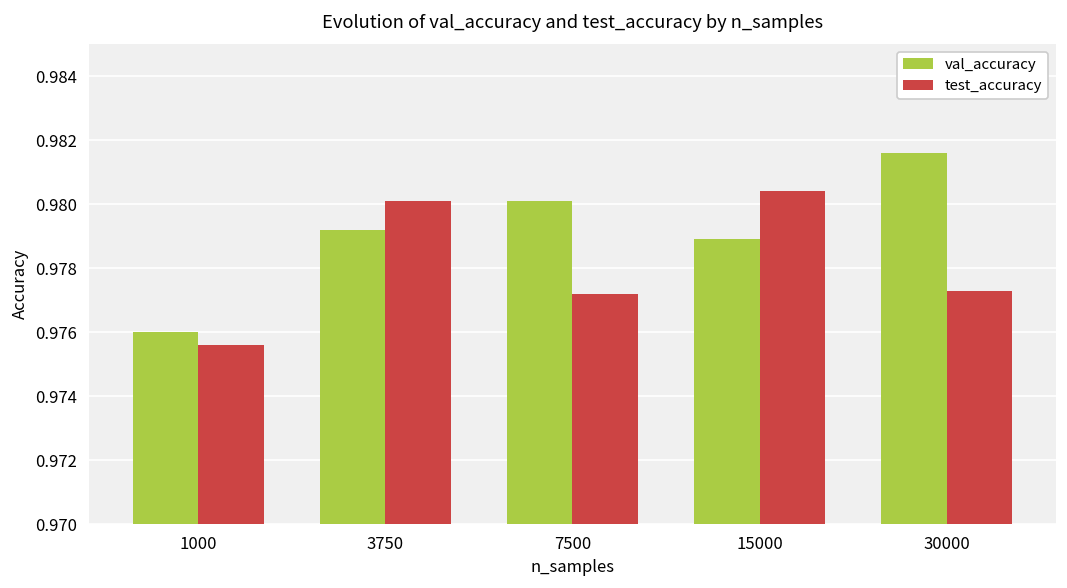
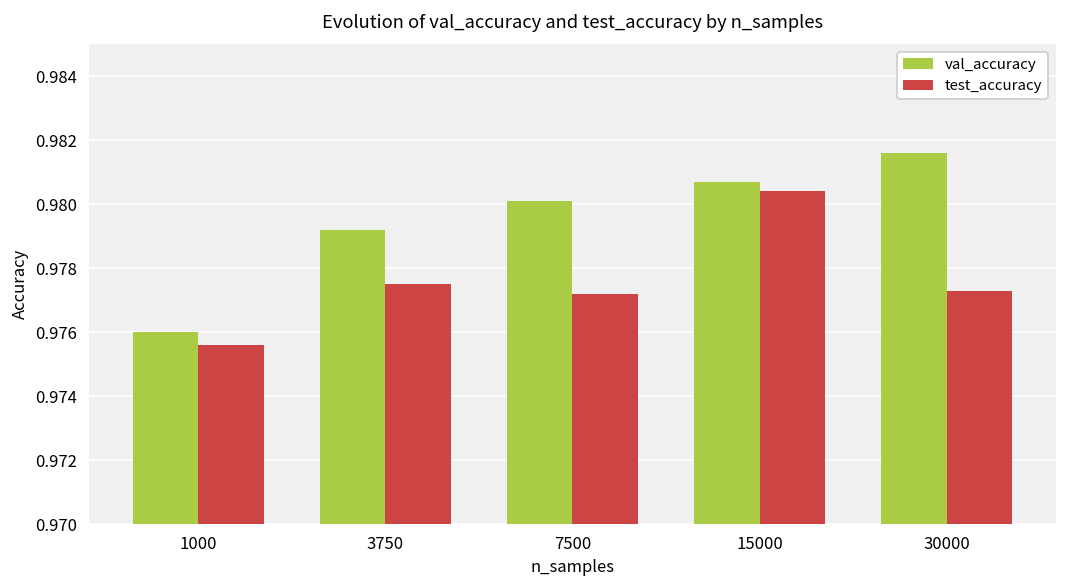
  {
    "val_accuracy": {
      "1000": 0.9760,
      "3750": 0.9792,
      "7500": 0.9801,
-     "15000": 0.9789,
+     "15000": 0.9807,
      "30000": 0.9816
    },
    "test_accuracy": {
      "1000": 0.9756,
-     "3750": 0.9801,
+     "3750": 0.9775,
      "7500": 0.9772,
      "15000": 0.9804,
      "30000": 0.9773
    }
  }
